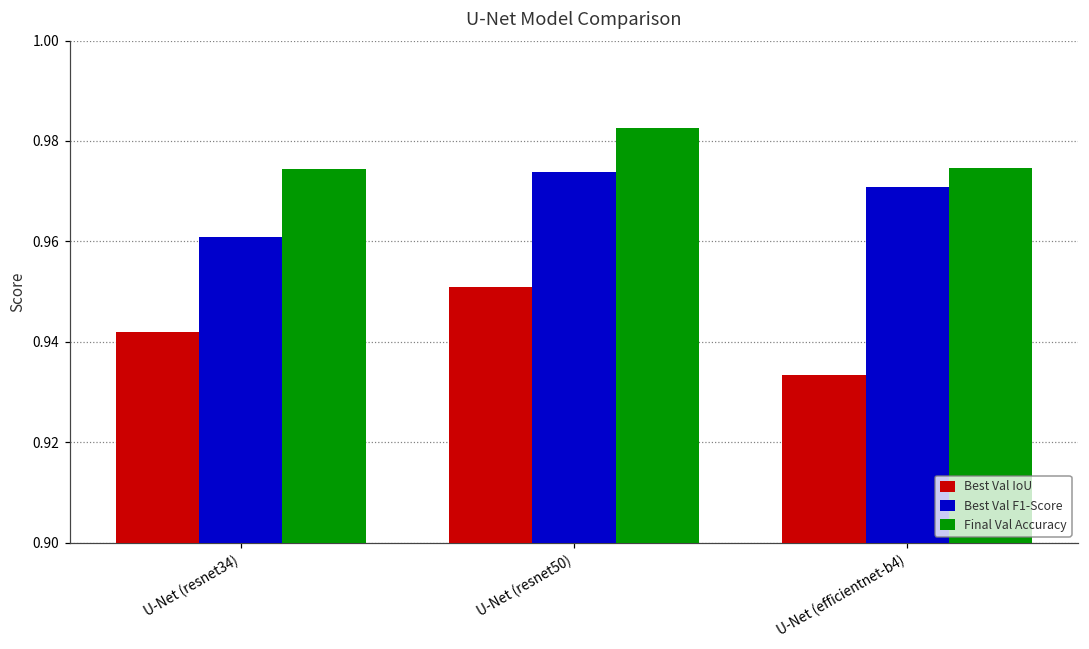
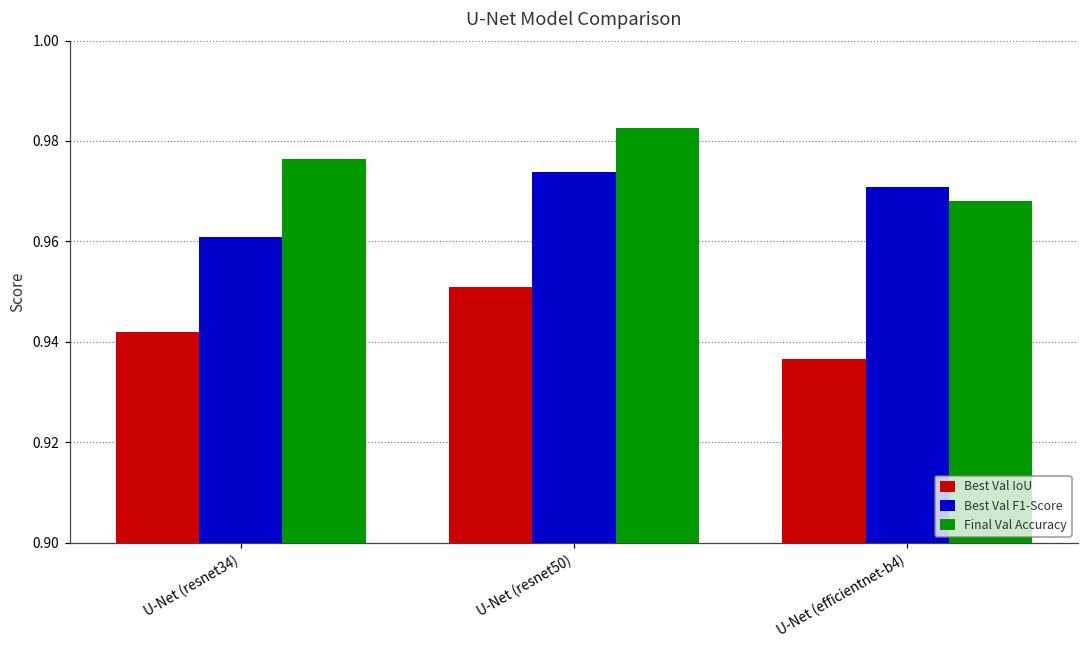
  {
    "Best Val IoU": {
      "U-Net (resnet34)": 0.942,
      "U-Net (resnet50)": 0.951,
-     "U-Net (efficientnet-b4)": 0.933
+     "U-Net (efficientnet-b4)": 0.936
    },
    "Best Val F1-Score": {
      "U-Net (resnet34)": 0.961,
      "U-Net (resnet50)": 0.974,
      "U-Net (efficientnet-b4)": 0.971
    },
    "Final Val Accuracy": {
-     "U-Net (resnet34)": 0.974,
+     "U-Net (resnet34)": 0.976,
      "U-Net (resnet50)": 0.983,
-     "U-Net (efficientnet-b4)": 0.975
+     "U-Net (efficientnet-b4)": 0.968
    }
  }
